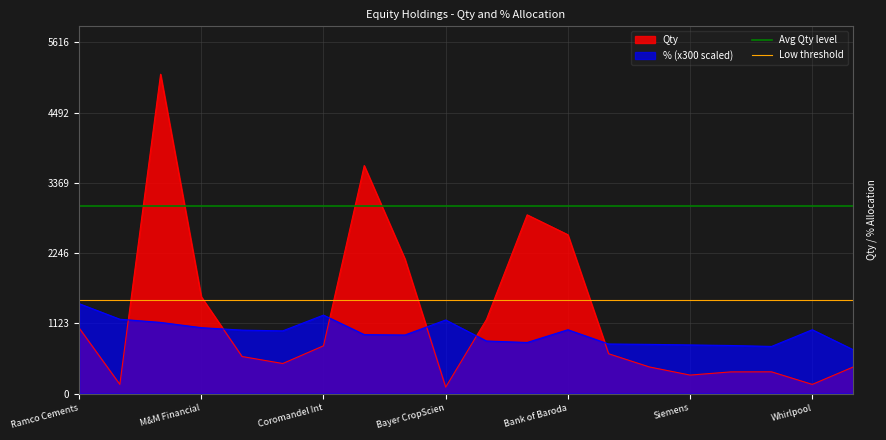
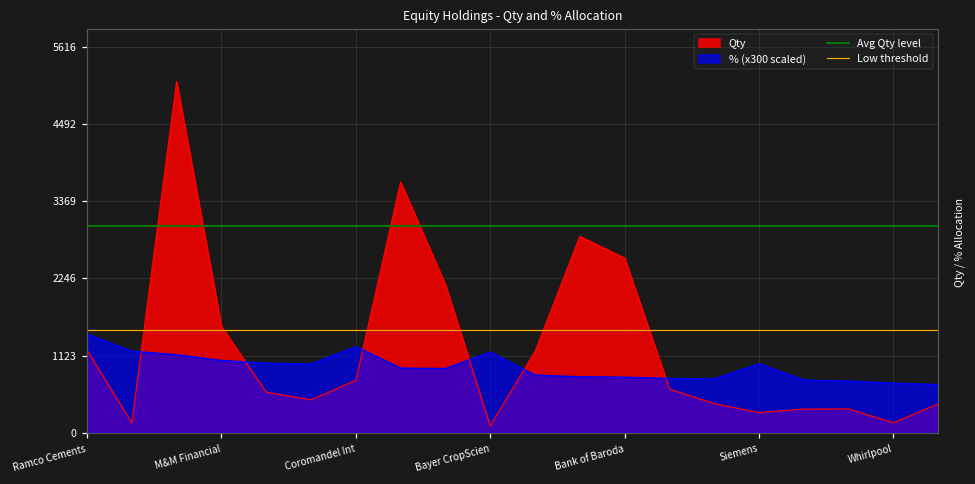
  {
    "Qty": {
-     "Ramco Cements": 1000,
+     "Ramco Cements": 1200,
      "M&M Financial": 1500,
      "Coromandel Int": 800,
      "Bayer CropScien": 100,
      "Bank of Baroda": 2500,
      "Siemens": 300,
      "Whirlpool": 100
    },
    "% (x300 scaled)": {
      "Ramco Cements": 1400,
      "M&M Financial": 1100,
      "Coromandel Int": 1300,
      "Bayer CropScien": 1200,
-     "Bank of Baroda": 1000,
-     "Siemens": 800,
-     "Whirlpool": 1000
+     "Bank of Baroda": 800,
+     "Siemens": 1000,
+     "Whirlpool": 700
    }
  }
